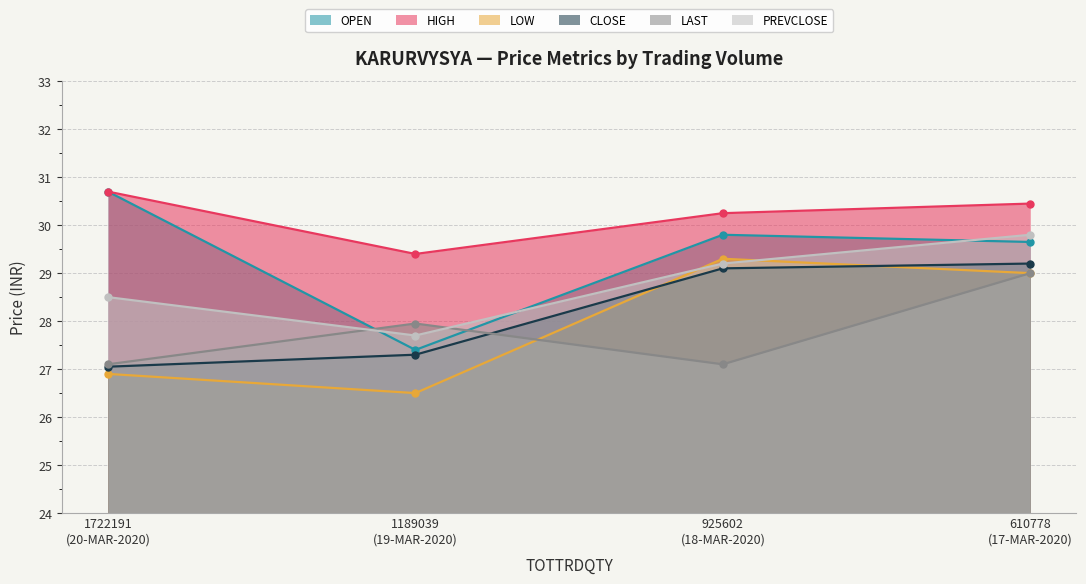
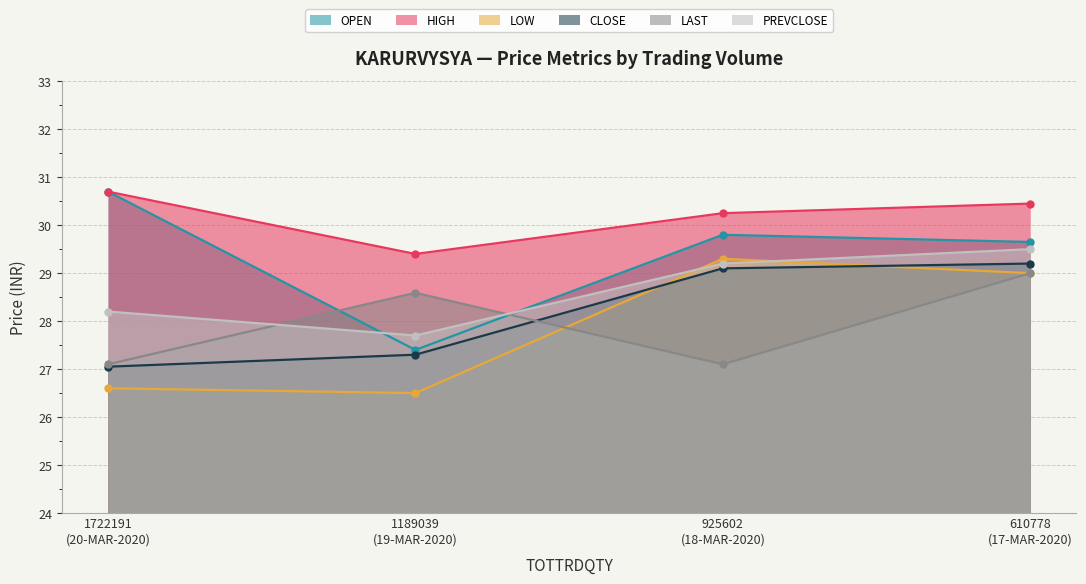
  {
    "OPEN": {
      "1189039 (19-MAR-2020)": 27.4,
      "925602 (18-MAR-2020)": 29.8,
      "610778 (17-MAR-2020)": 29.7
    },
    "HIGH": {
      "1189039 (19-MAR-2020)": 29.4,
      "925602 (18-MAR-2020)": 30.3,
      "610778 (17-MAR-2020)": 30.5
    },
    "LOW": {
-     "1722191 (20-MAR-2020)": 26.9,
+     "1722191 (20-MAR-2020)": 26.6,
      "1189039 (19-MAR-2020)": 26.5,
      "925602 (18-MAR-2020)": 29.3
    },
    "CLOSE": {
      "1189039 (19-MAR-2020)": 27.3,
      "925602 (18-MAR-2020)": 29.1,
      "610778 (17-MAR-2020)": 29.2
    },
    "LAST": {
-     "1189039 (19-MAR-2020)": 28.0,
+     "1189039 (19-MAR-2020)": 28.6,
      "925602 (18-MAR-2020)": 27.1
    },
    "PREVCLOSE": {
-     "1722191 (20-MAR-2020)": 28.5,
+     "1722191 (20-MAR-2020)": 28.2,
      "1189039 (19-MAR-2020)": 27.7,
      "925602 (18-MAR-2020)": 29.2,
-     "610778 (17-MAR-2020)": 29.8
+     "610778 (17-MAR-2020)": 29.5
    }
  }
